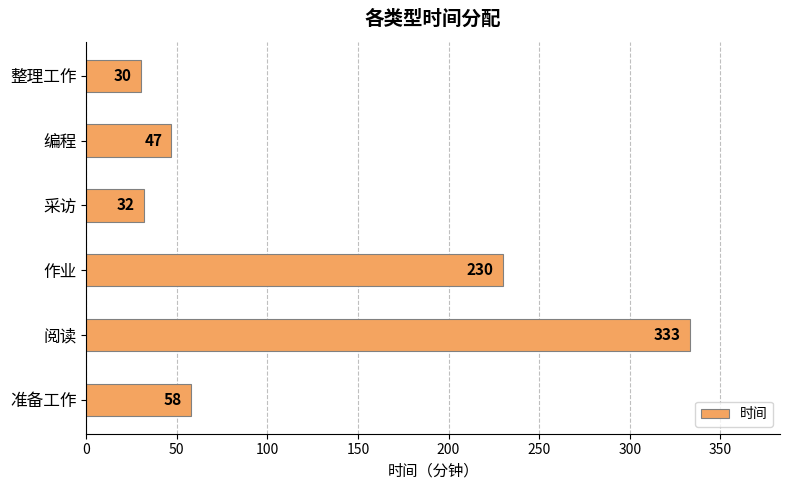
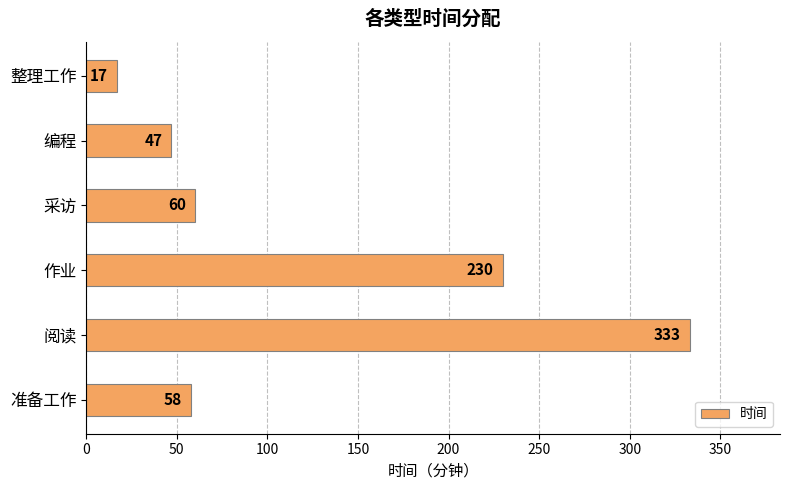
  {
-   "整理工作": 30,
+   "整理工作": 17,
    "编程": 47,
-   "采访": 32,
+   "采访": 60,
    "作业": 230,
    "阅读": 333,
    "准备工作": 58
  }
